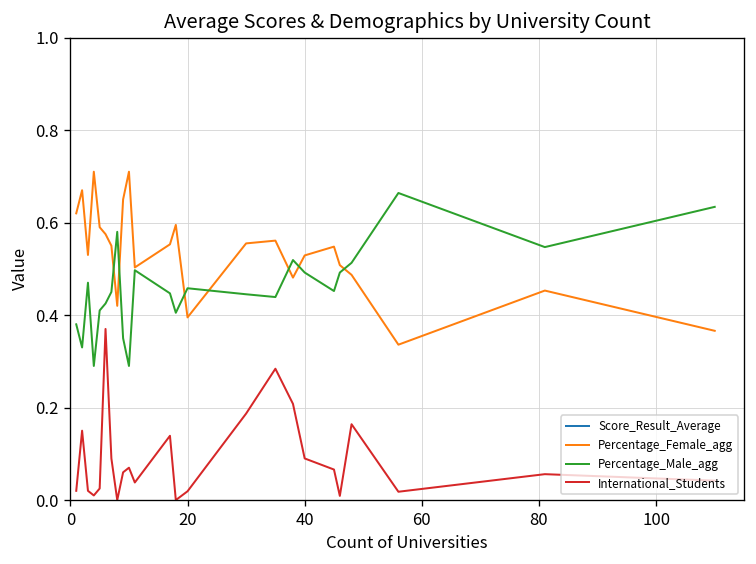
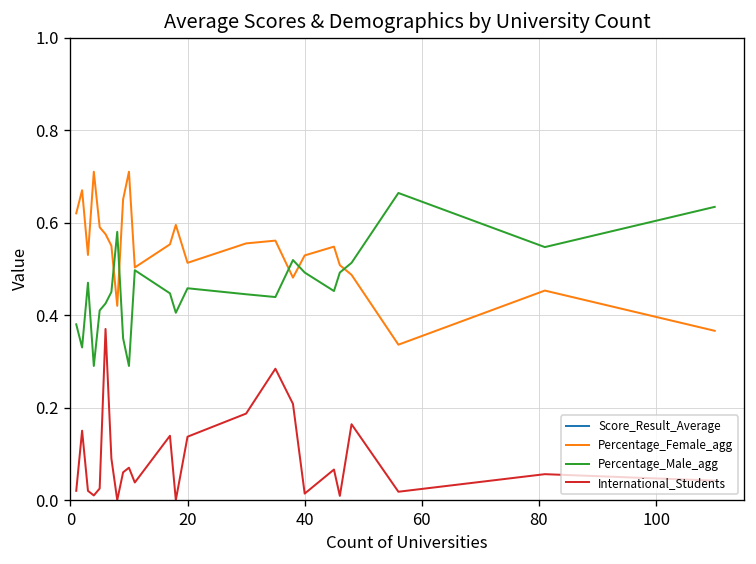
  {
    "Percentage_Female_agg": {
-     "20": 0.40,
+     "20": 0.51,
      "40": 0.53
    },
    "Percentage_Male_agg": {
      "20": 0.46,
      "40": 0.49
    },
    "International_Students": {
-     "20": 0.02,
-     "40": 0.09
+     "20": 0.14,
+     "40": 0.01
    }
  }
